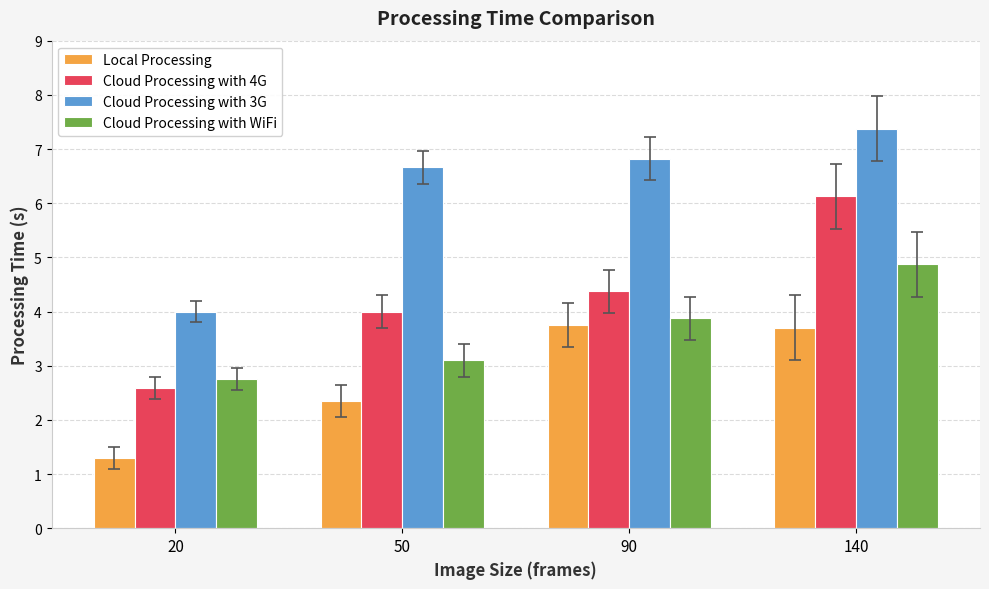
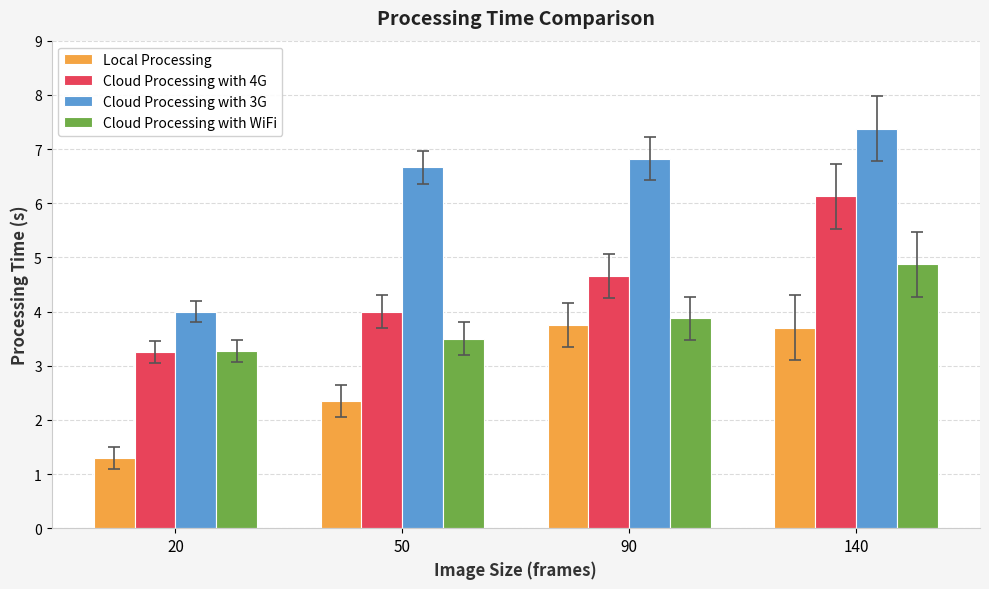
  {
    "Local Processing": {
      "20": 1.3,
      "50": 2.4,
      "90": 3.8,
      "140": 3.7
    },
    "Cloud Processing with 4G": {
-     "20": 2.6,
+     "20": 3.3,
      "50": 4.0,
-     "90": 4.4,
+     "90": 4.7,
      "140": 6.1
    },
    "Cloud Processing with 3G": {
      "20": 4.0,
      "50": 6.7,
      "90": 6.8,
      "140": 7.4
    },
    "Cloud Processing with WiFi": {
-     "20": 2.8,
-     "50": 3.1,
+     "20": 3.3,
+     "50": 3.5,
      "90": 3.9,
      "140": 4.9
    }
  }
